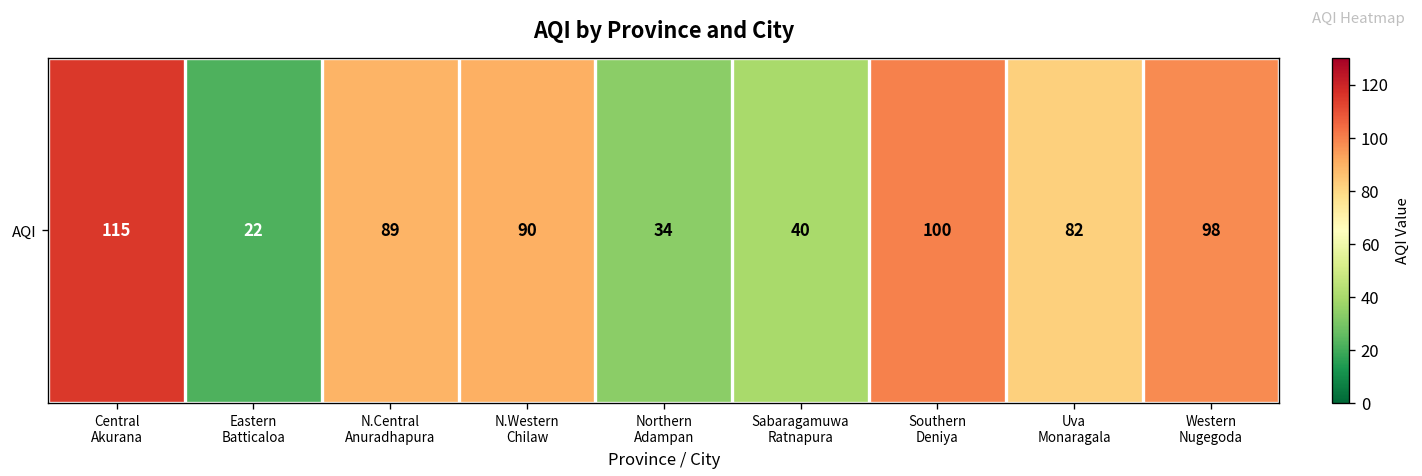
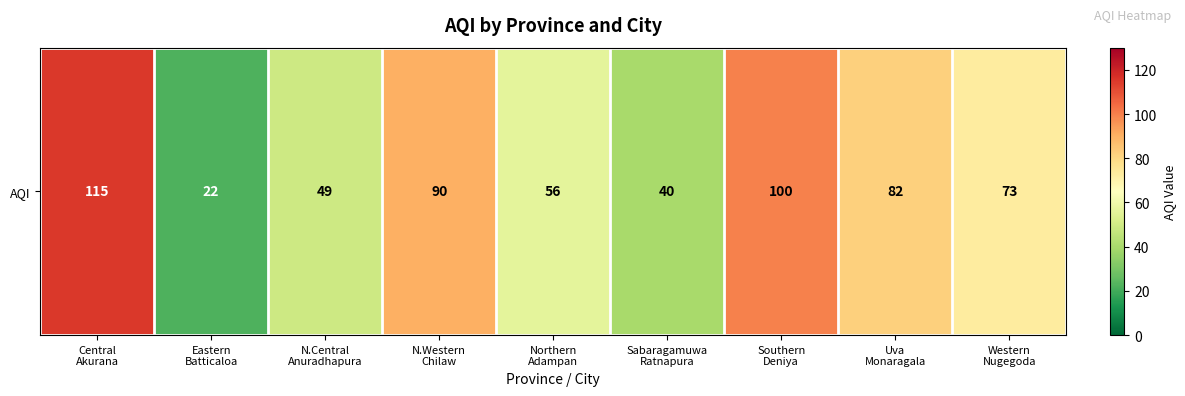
  {
    "AQI": {
      "Central Akurana": 115,
      "Eastern Batticaloa": 22,
-     "N.Central Anuradhapura": 89,
+     "N.Central Anuradhapura": 49,
      "N.Western Chilaw": 90,
-     "Northern Adampan": 34,
+     "Northern Adampan": 56,
      "Sabaragamuwa Ratnapura": 40,
      "Southern Deniya": 100,
      "Uva Monaragala": 82,
-     "Western Nugegoda": 98
+     "Western Nugegoda": 73
    }
  }
